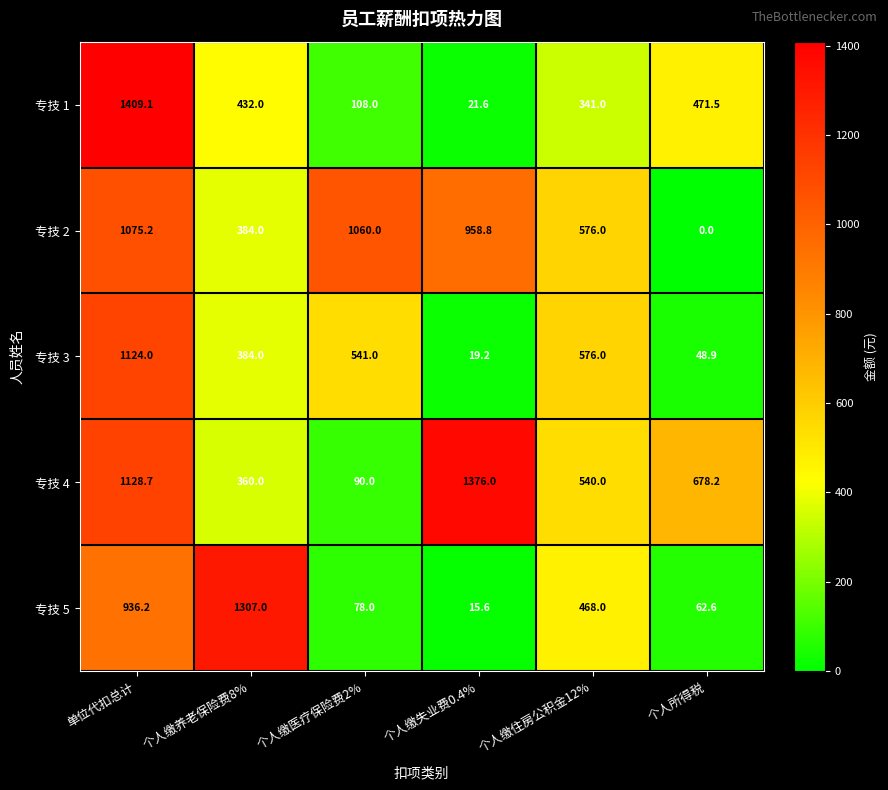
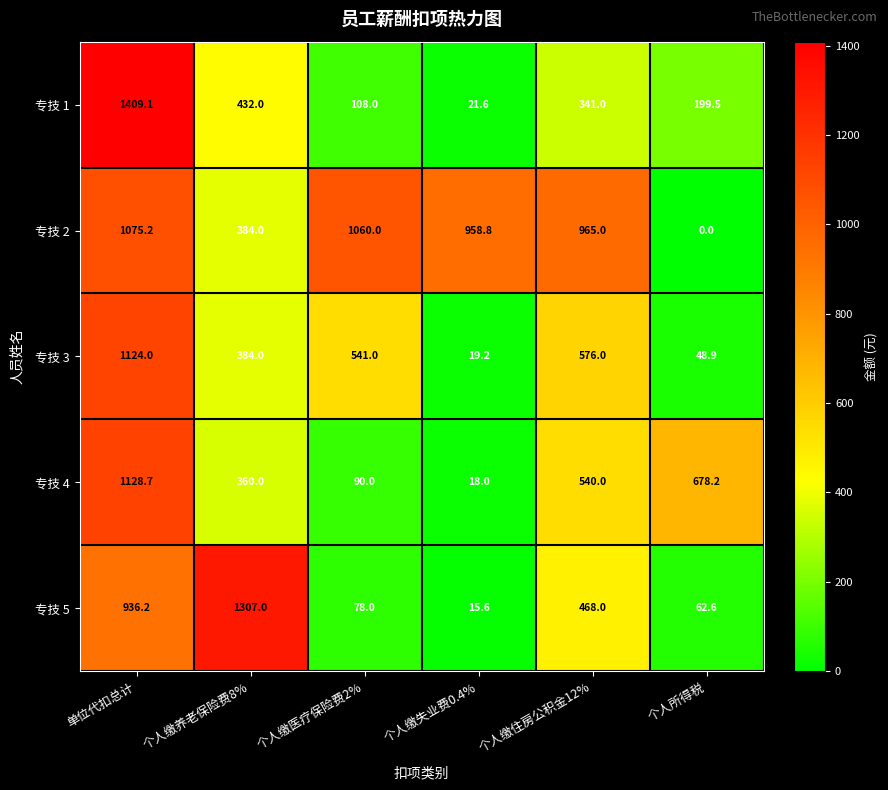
  {
    "专技 1": {
      "单位代扣总计": 1409.1,
      "个人缴养老保险费8%": 432.0,
      "个人缴医疗保险费2%": 108.0,
      "个人缴失业费0.4%": 21.6,
      "个人缴住房公积金12%": 341.0,
-     "个人所得税": 471.5
+     "个人所得税": 199.5
    },
    "专技 2": {
      "单位代扣总计": 1075.2,
      "个人缴养老保险费8%": 384.0,
      "个人缴医疗保险费2%": 1060.0,
      "个人缴失业费0.4%": 958.8,
-     "个人缴住房公积金12%": 576.0,
+     "个人缴住房公积金12%": 965.0,
      "个人所得税": 0.0
    },
    "专技 3": {
      "单位代扣总计": 1124.0,
      "个人缴养老保险费8%": 384.0,
      "个人缴医疗保险费2%": 541.0,
      "个人缴失业费0.4%": 19.2,
      "个人缴住房公积金12%": 576.0,
      "个人所得税": 48.9
    },
    "专技 4": {
      "单位代扣总计": 1128.7,
      "个人缴养老保险费8%": 360.0,
      "个人缴医疗保险费2%": 90.0,
-     "个人缴失业费0.4%": 1376.0,
+     "个人缴失业费0.4%": 18.0,
      "个人缴住房公积金12%": 540.0,
      "个人所得税": 678.2
    },
    "专技 5": {
      "单位代扣总计": 936.2,
      "个人缴养老保险费8%": 1307.0,
      "个人缴医疗保险费2%": 78.0,
      "个人缴失业费0.4%": 15.6,
      "个人缴住房公积金12%": 468.0,
      "个人所得税": 62.6
    }
  }
